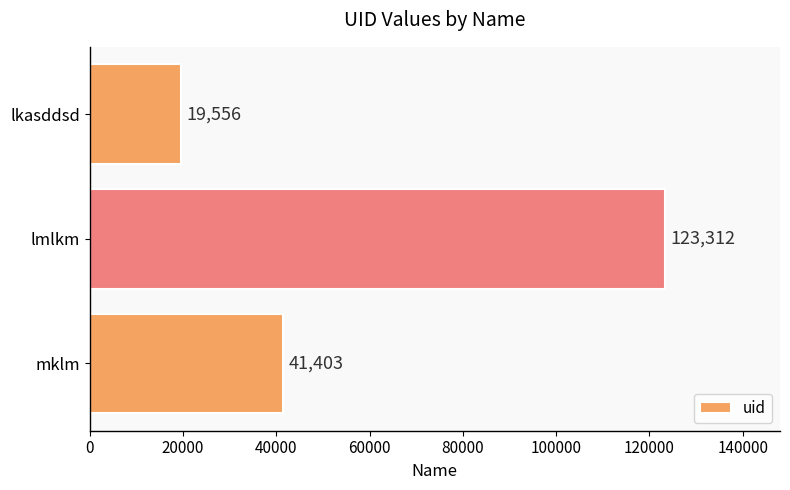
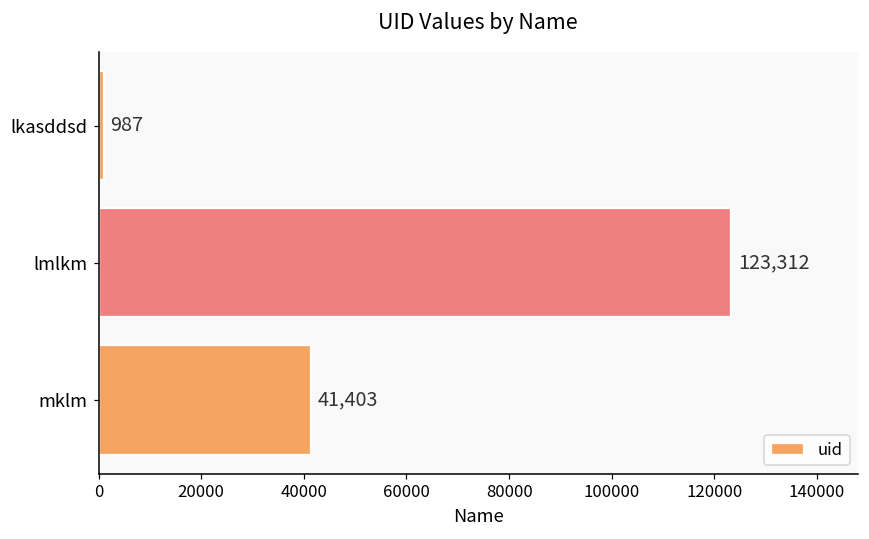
  {
-   "lkasddsd": "19,556",
+   "lkasddsd": "987",
    "lmlkm": "123,312",
    "mklm": "41,403"
  }
